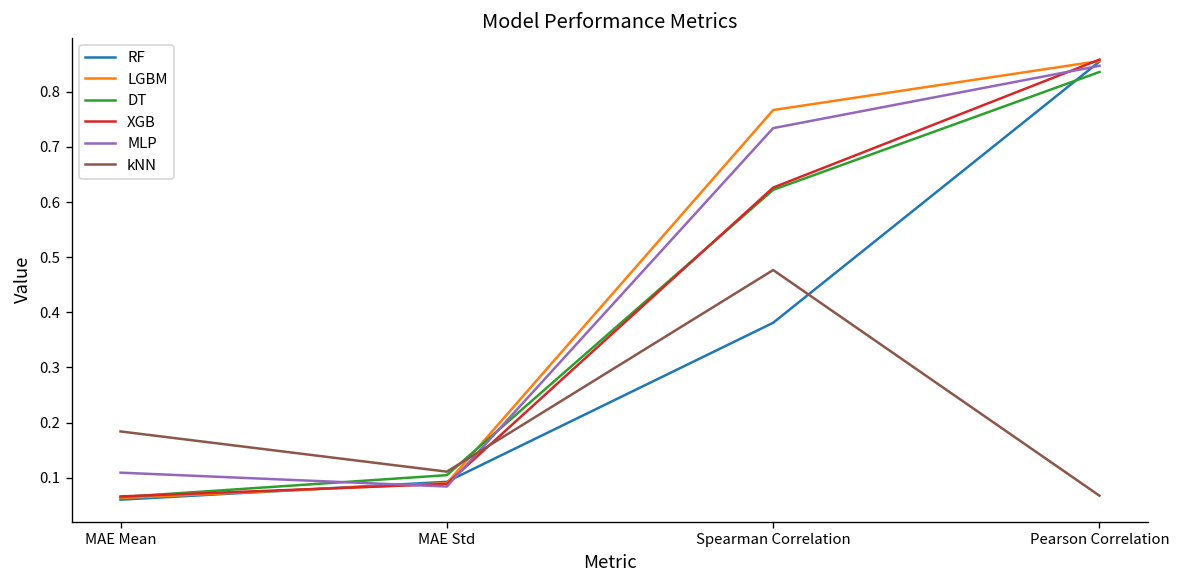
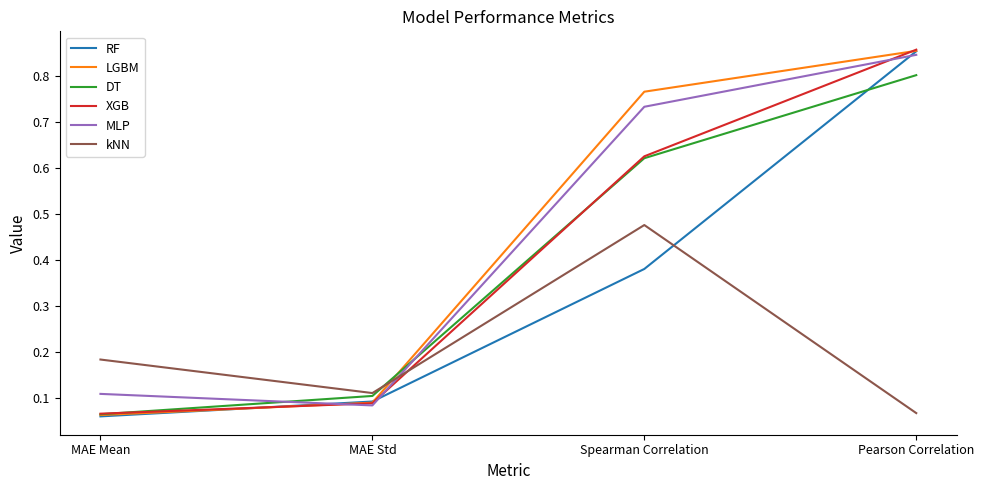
  {
    "RF": {
      "Spearman Correlation": 0.38
    },
    "LGBM": {
      "Spearman Correlation": 0.77
    },
    "DT": {
      "MAE Std": 0.10,
-     "Pearson Correlation": 0.84
+     "Pearson Correlation": 0.80
    },
    "MLP": {
      "MAE Mean": 0.11,
      "Spearman Correlation": 0.73,
      "Pearson Correlation": 0.85
    },
    "kNN": {
      "MAE Mean": 0.18,
      "MAE Std": 0.11,
      "Spearman Correlation": 0.48,
      "Pearson Correlation": 0.07
    }
  }
